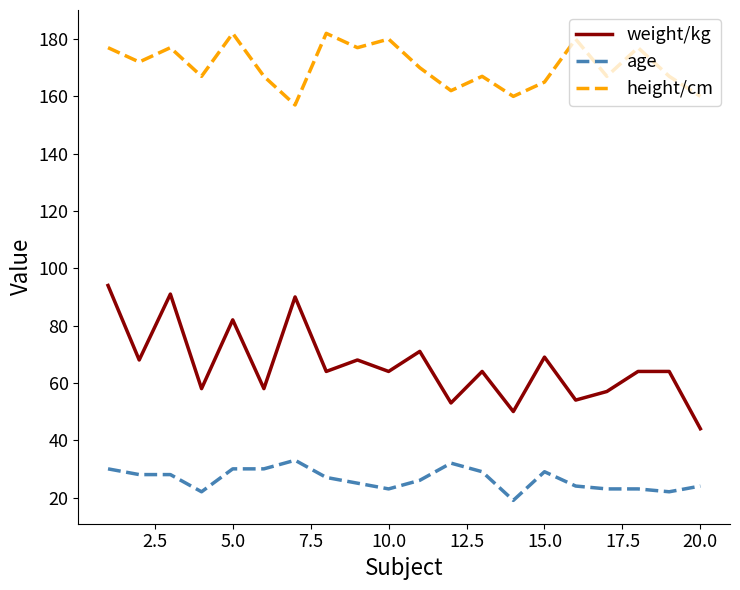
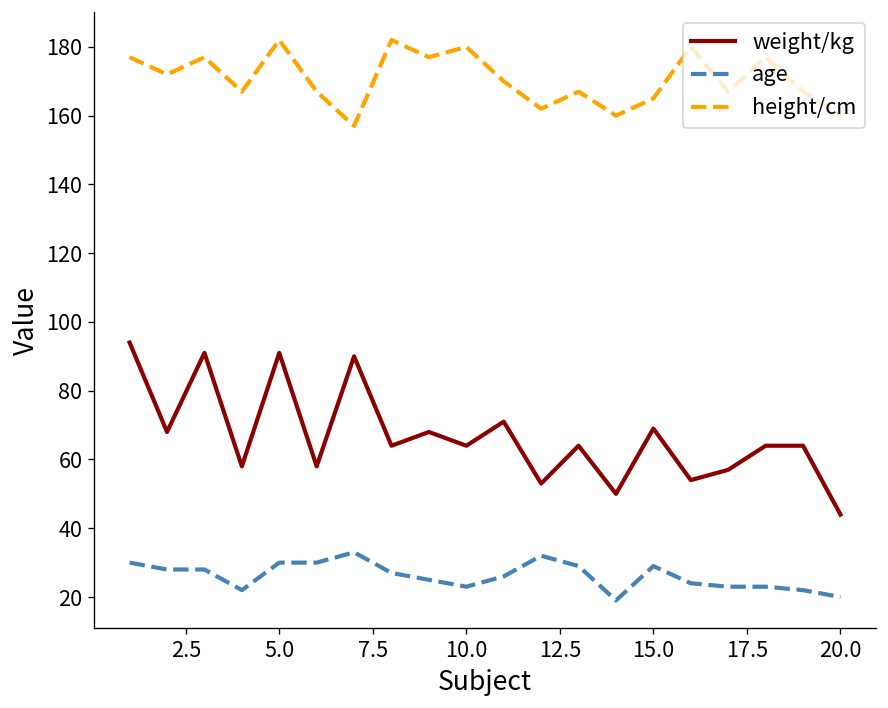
  {
    "weight/kg": {
-     "5.0": 82,
+     "5.0": 91,
      "10.0": 64,
      "15.0": 69,
      "20.0": 44
    },
    "age": {
      "5.0": 30,
      "10.0": 23,
      "15.0": 29,
-     "20.0": 24
+     "20.0": 20
    },
    "height/cm": {
      "5.0": 182,
      "10.0": 180,
      "15.0": 165
    }
  }
